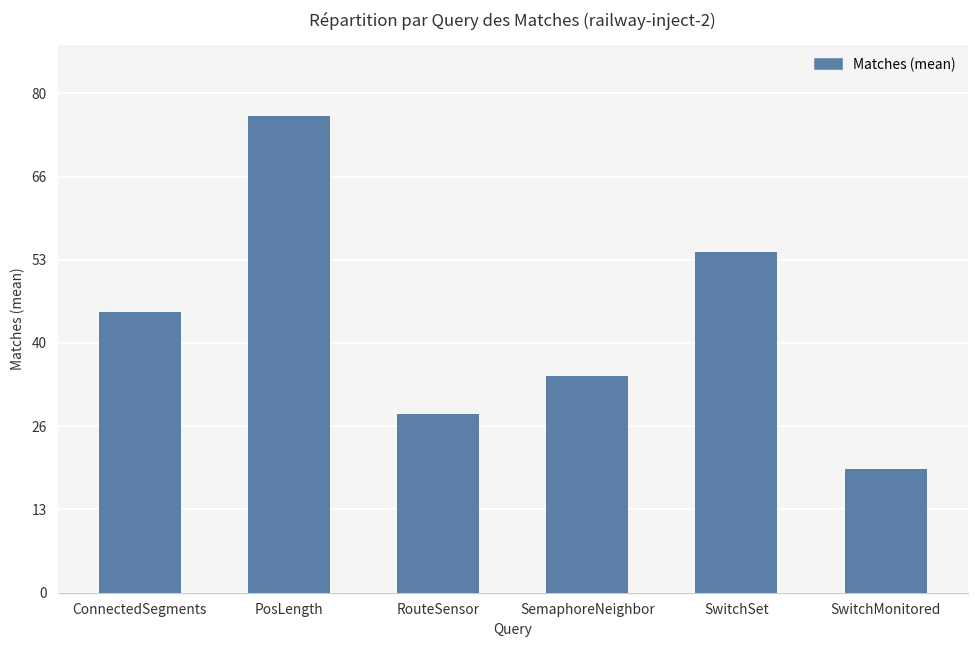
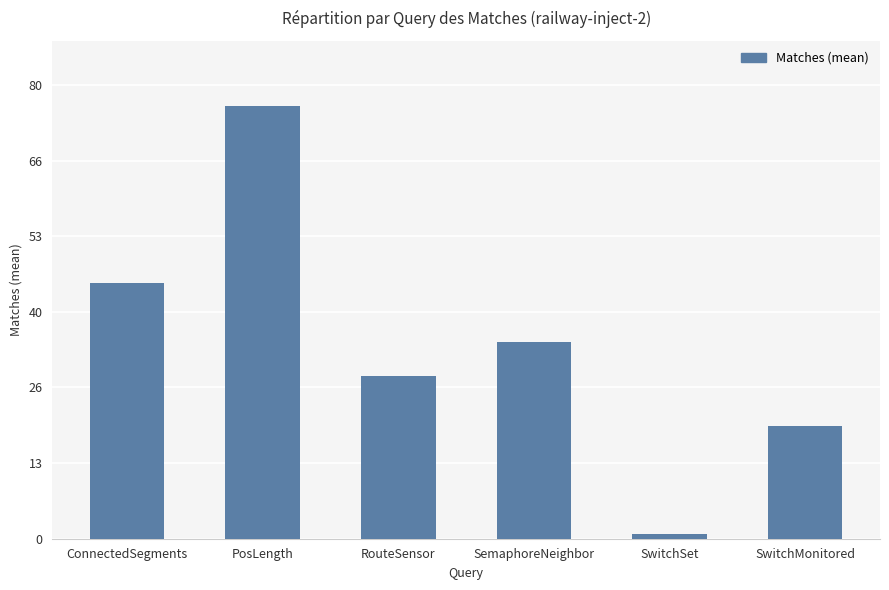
  {
    "ConnectedSegments": 45,
    "PosLength": 76,
    "RouteSensor": 29,
    "SemaphoreNeighbor": 35,
-   "SwitchSet": 55,
+   "SwitchSet": 1,
    "SwitchMonitored": 20
  }
